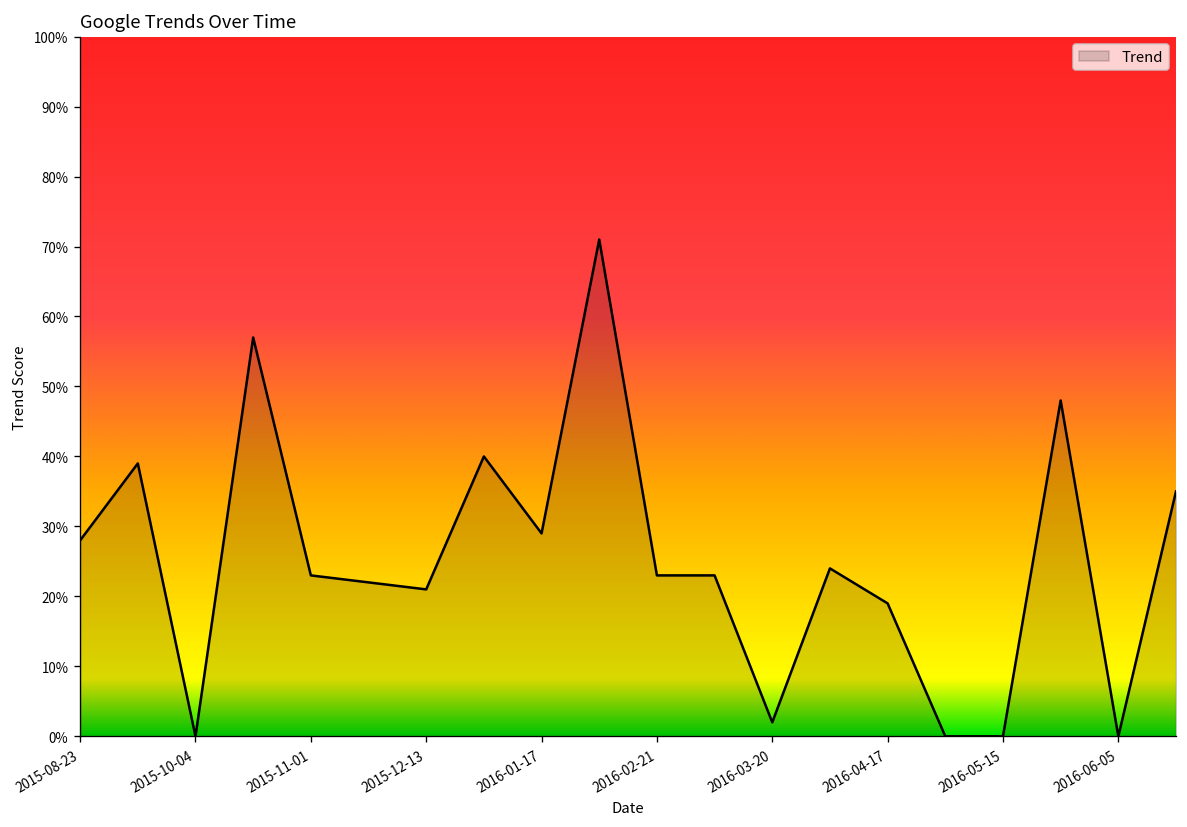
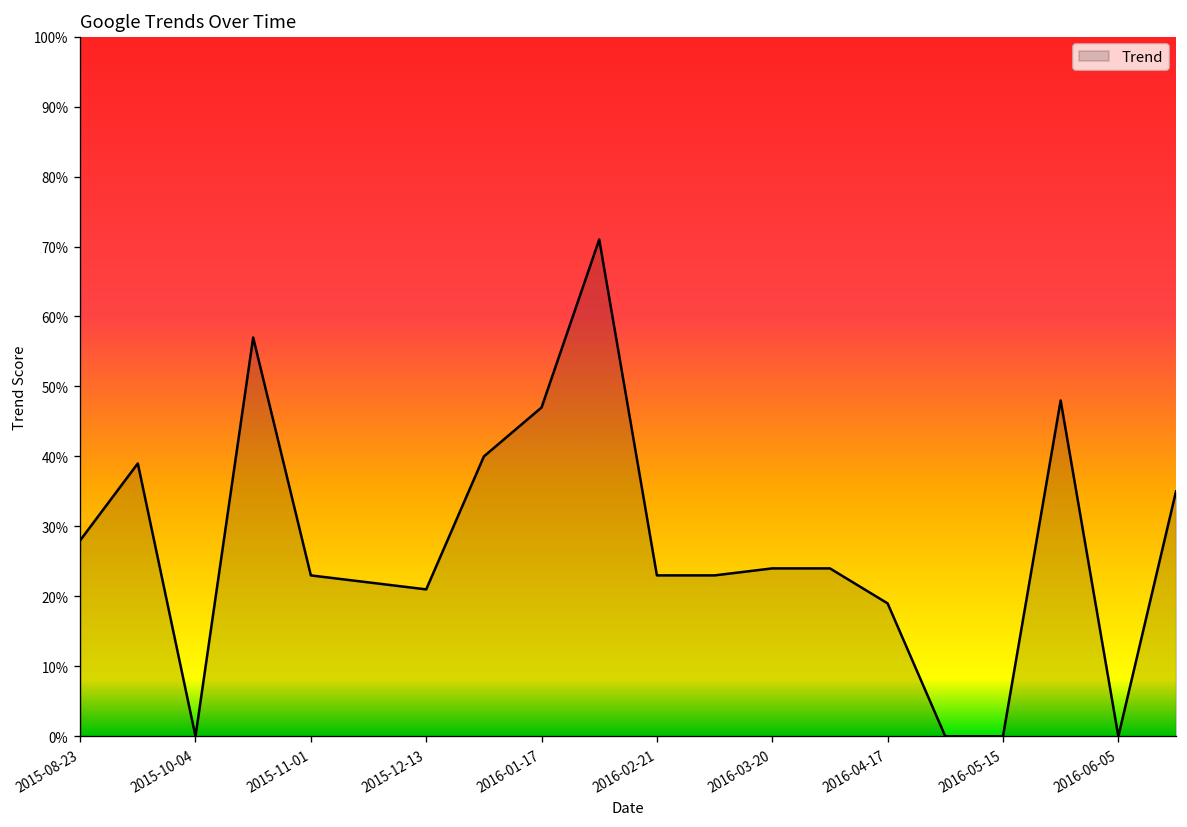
  {
    "2015-08-23": "28%",
    "2015-10-04": "0%",
    "2015-11-01": "23%",
    "2015-12-13": "21%",
-   "2016-01-17": "29%",
+   "2016-01-17": "47%",
    "2016-02-21": "23%",
-   "2016-03-20": "2%",
+   "2016-03-20": "24%",
    "2016-04-17": "19%",
    "2016-05-15": "0%",
    "2016-06-05": "0%"
  }
